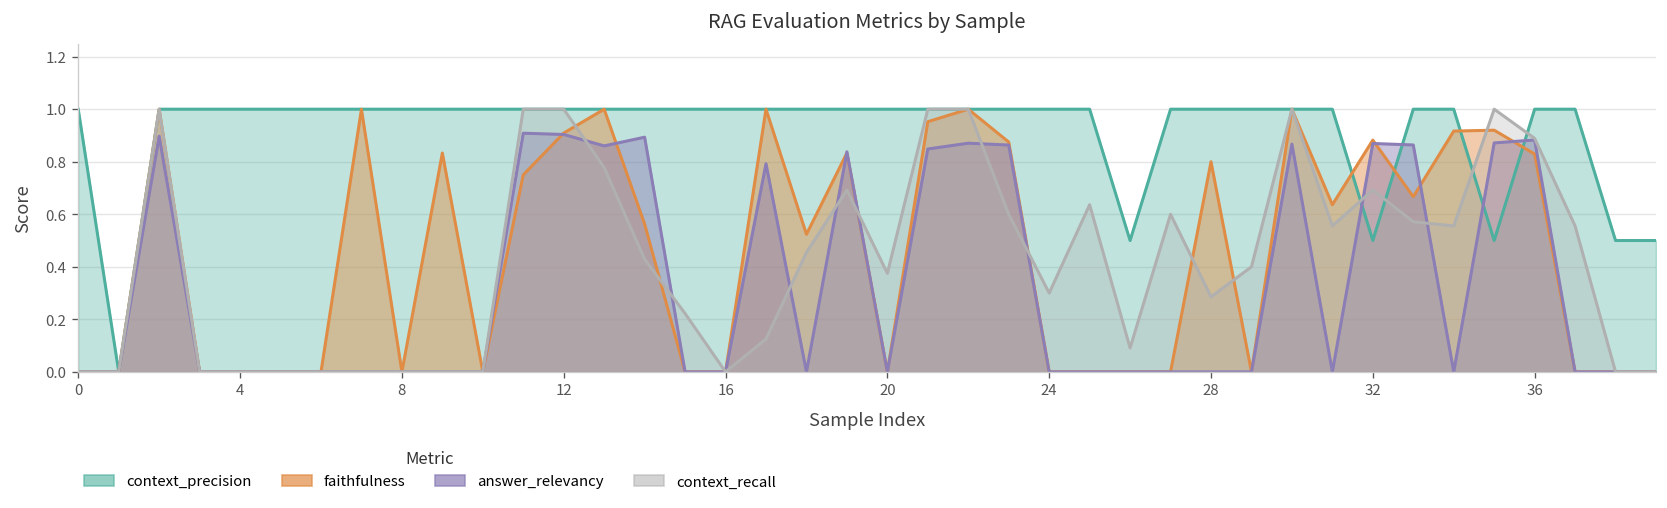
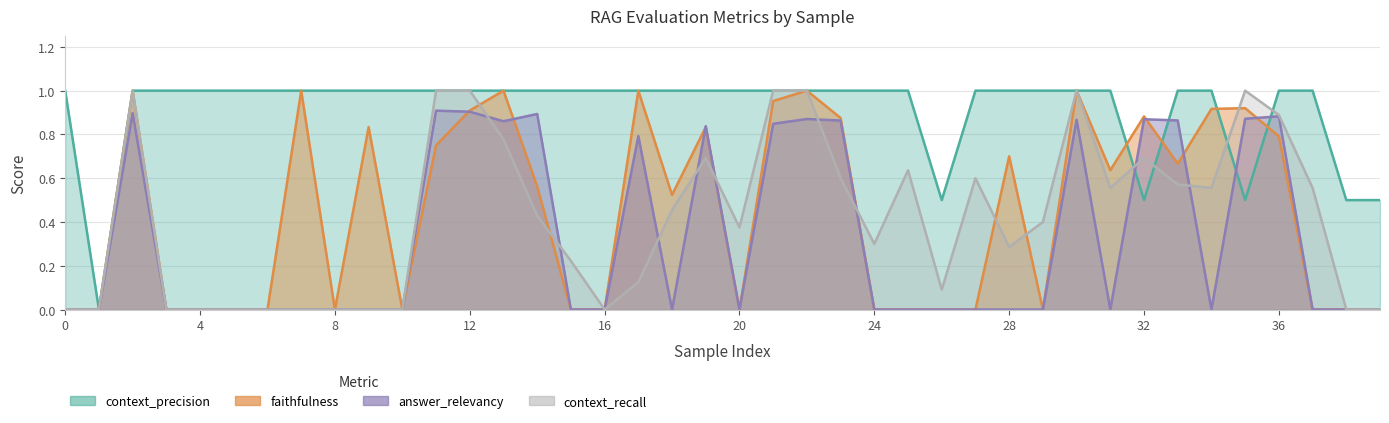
  {
    "faithfulness": {
-     "28": 0.8,
+     "28": 0.7,
      "32": 0.88,
-     "36": 0.83
+     "36": 0.79
    }
  }
